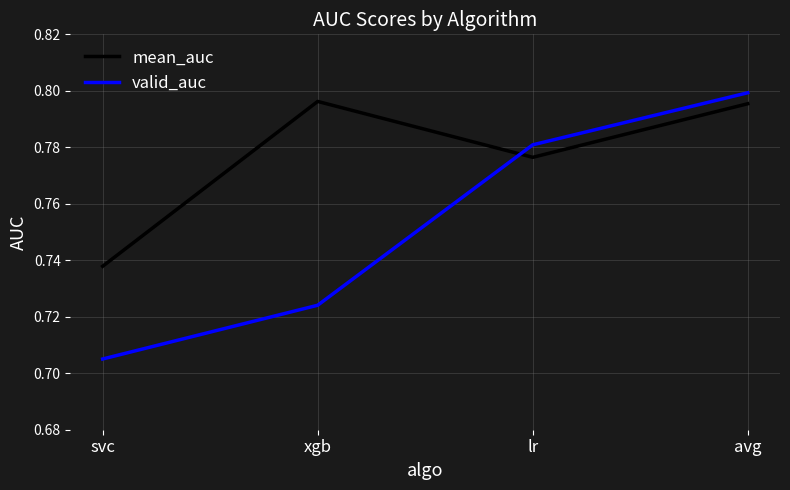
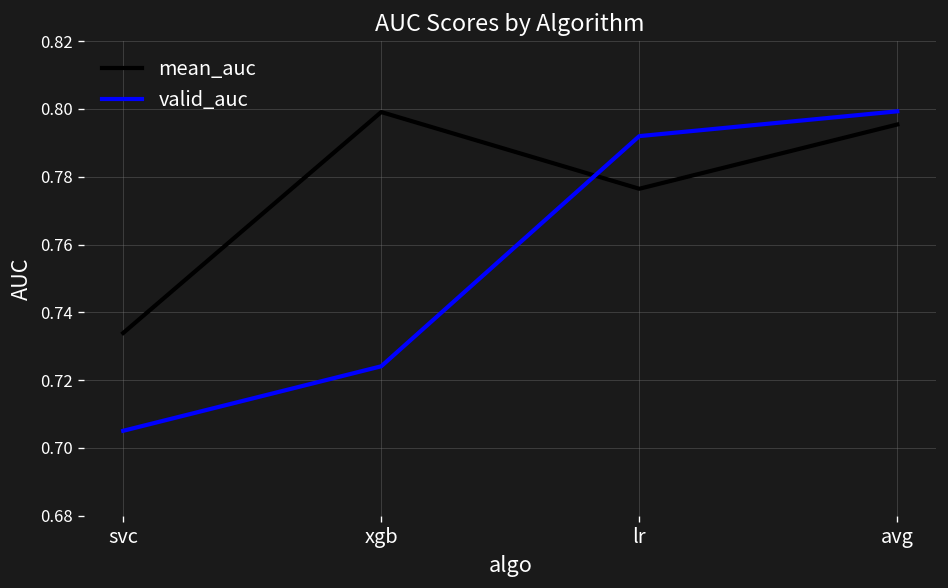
  {
    "mean_auc": {
-     "svc": 0.738,
-     "xgb": 0.796,
+     "svc": 0.734,
+     "xgb": 0.799,
      "lr": 0.776,
      "avg": 0.795
    },
    "valid_auc": {
      "svc": 0.705,
      "xgb": 0.724,
-     "lr": 0.781,
+     "lr": 0.792,
      "avg": 0.799
    }
  }
